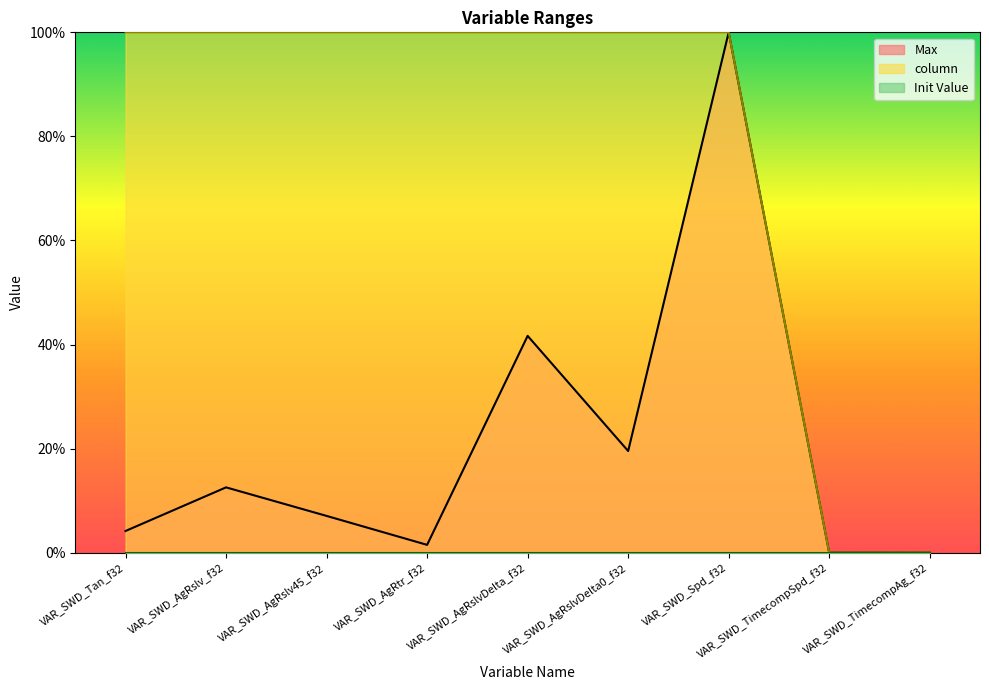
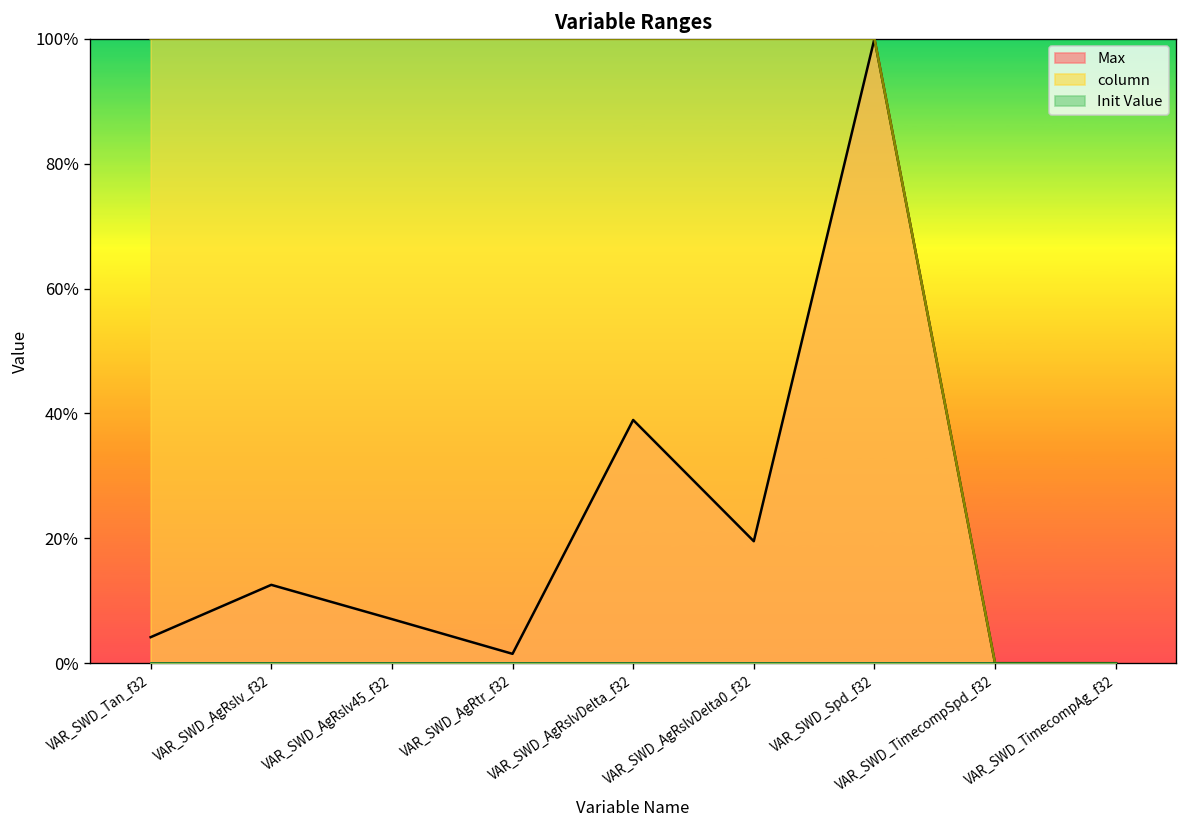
  {
    "Max": {
      "VAR_SWD_Tan_f32": "4%",
      "VAR_SWD_AgRslv_f32": "13%",
      "VAR_SWD_AgRslv45_f32": "7%",
      "VAR_SWD_AgRtr_f32": "2%",
-     "VAR_SWD_AgRslvDelta_f32": "42%",
+     "VAR_SWD_AgRslvDelta_f32": "39%",
      "VAR_SWD_AgRslvDelta0_f32": "20%"
    },
    "column": {
      "VAR_SWD_Tan_f32": "100%",
      "VAR_SWD_AgRslv_f32": "100%",
      "VAR_SWD_AgRslv45_f32": "100%",
      "VAR_SWD_AgRtr_f32": "100%",
      "VAR_SWD_AgRslvDelta_f32": "100%",
      "VAR_SWD_AgRslvDelta0_f32": "100%"
    },
    "Init Value": {
      "VAR_SWD_Tan_f32": "0%",
      "VAR_SWD_AgRslv_f32": "0%",
      "VAR_SWD_AgRslv45_f32": "0%",
      "VAR_SWD_AgRtr_f32": "0%",
      "VAR_SWD_AgRslvDelta_f32": "0%",
      "VAR_SWD_AgRslvDelta0_f32": "0%",
      "VAR_SWD_Spd_f32": "0%"
    }
  }
